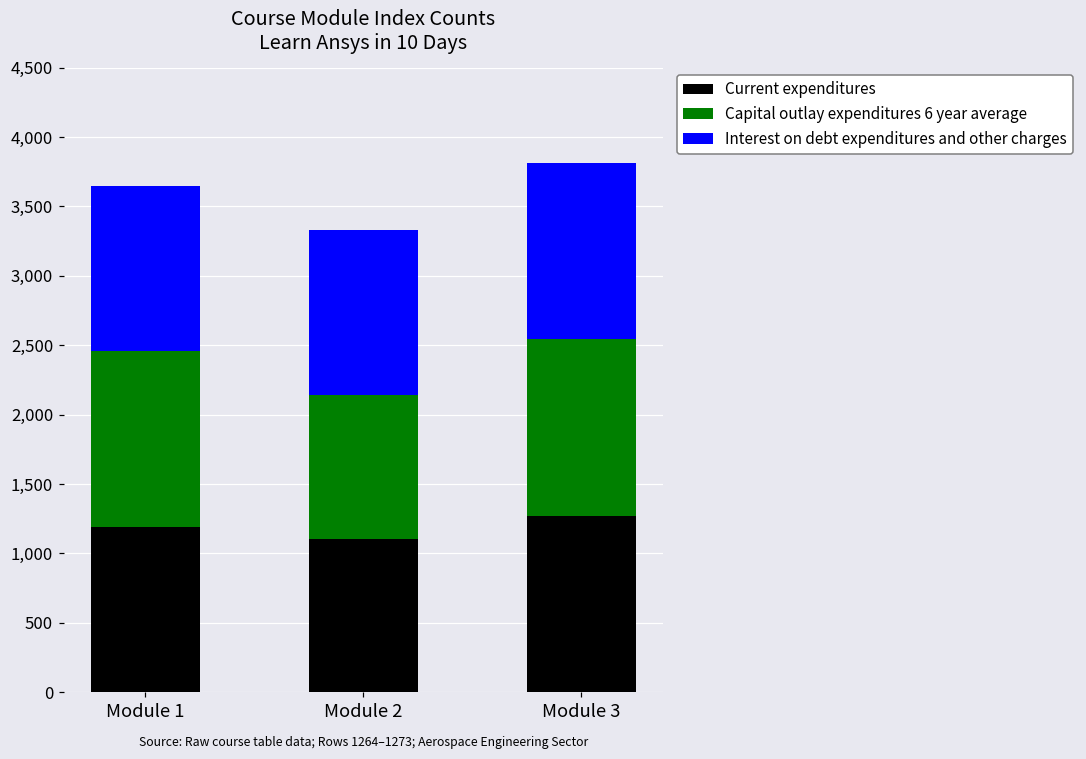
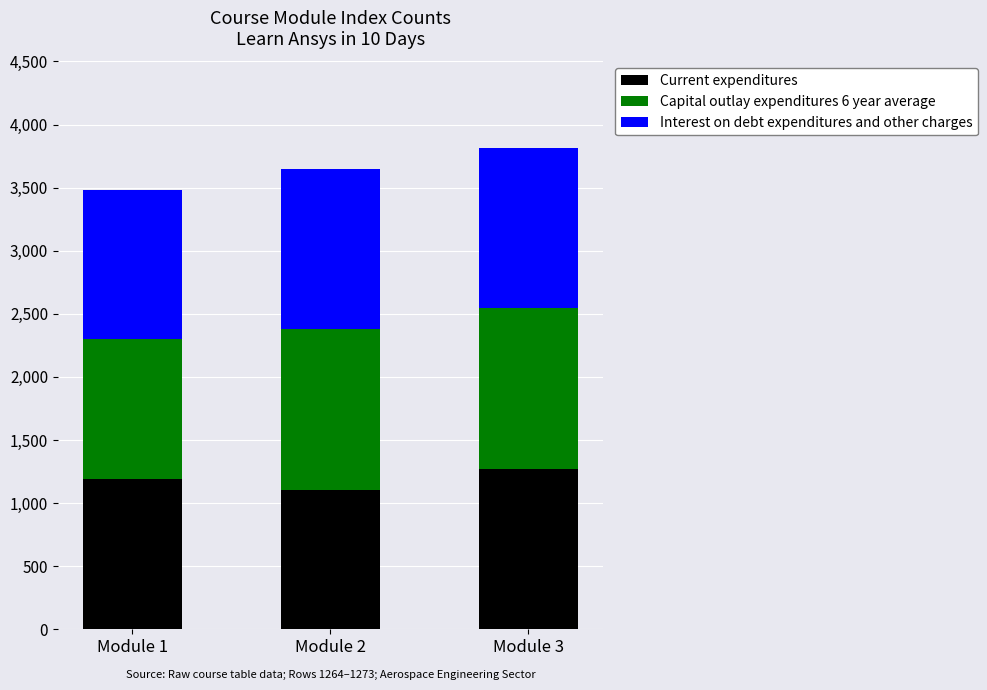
  {
    "Current expenditures": {
      "Module 1": "1,190",
      "Module 2": "1,110",
      "Module 3": "1,270"
    },
    "Capital outlay expenditures 6 year average": {
-     "Module 1": "1,270",
-     "Module 2": "1,040",
+     "Module 1": "1,100",
+     "Module 2": "1,270",
      "Module 3": "1,270"
    },
    "Interest on debt expenditures and other charges": {
      "Module 1": "1,190",
-     "Module 2": "1,190",
+     "Module 2": "1,270",
      "Module 3": "1,270"
    }
  }
